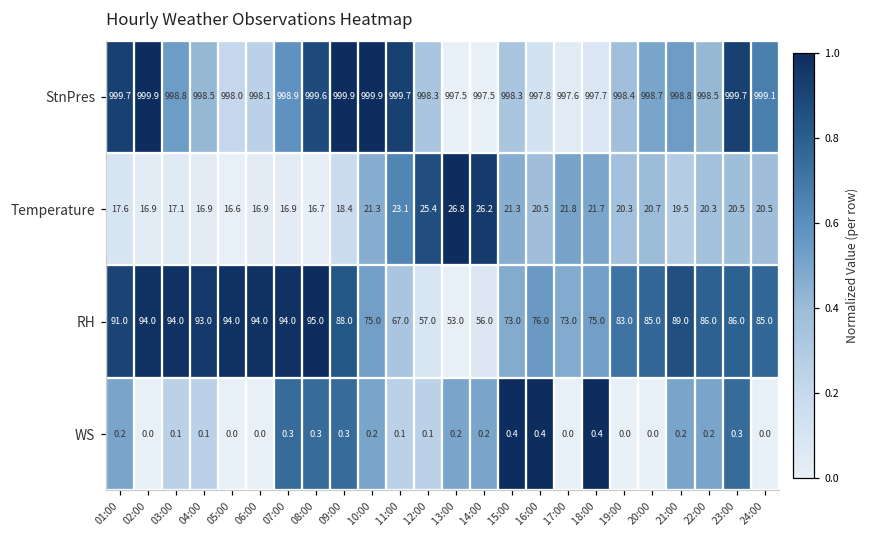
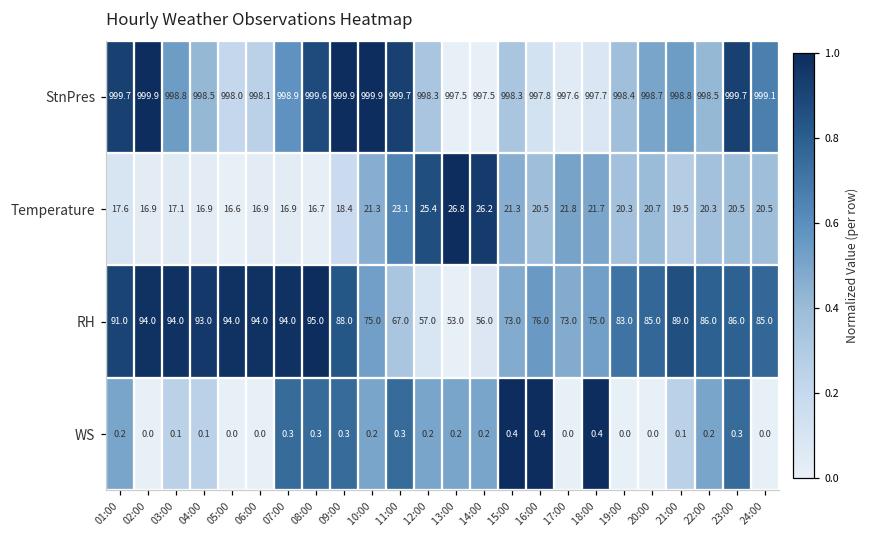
  {
    "StnPres": {
      "01:00": 999.7,
      "02:00": 999.9,
      "03:00": 998.8,
      "04:00": 998.5,
      "05:00": 998.0,
      "06:00": 998.1,
      "07:00": 998.9,
      "08:00": 999.6,
      "09:00": 999.9,
      "10:00": 999.9,
      "11:00": 999.7,
      "12:00": 998.3,
      "13:00": 997.5,
      "14:00": 997.5,
      "15:00": 998.3,
      "16:00": 997.8,
      "17:00": 997.6,
      "18:00": 997.7,
      "19:00": 998.4,
      "20:00": 998.7,
      "21:00": 998.8,
      "22:00": 998.5,
      "23:00": 999.7,
      "24:00": 999.1
    },
    "Temperature": {
      "01:00": 17.6,
      "02:00": 16.9,
      "03:00": 17.1,
      "04:00": 16.9,
      "05:00": 16.6,
      "06:00": 16.9,
      "07:00": 16.9,
      "08:00": 16.7,
      "09:00": 18.4,
      "10:00": 21.3,
      "11:00": 23.1,
      "12:00": 25.4,
      "13:00": 26.8,
      "14:00": 26.2,
      "15:00": 21.3,
      "16:00": 20.5,
      "17:00": 21.8,
      "18:00": 21.7,
      "19:00": 20.3,
      "20:00": 20.7,
      "21:00": 19.5,
      "22:00": 20.3,
      "23:00": 20.5,
      "24:00": 20.5
    },
    "RH": {
      "01:00": 91.0,
      "02:00": 94.0,
      "03:00": 94.0,
      "04:00": 93.0,
      "05:00": 94.0,
      "06:00": 94.0,
      "07:00": 94.0,
      "08:00": 95.0,
      "09:00": 88.0,
      "10:00": 75.0,
      "11:00": 67.0,
      "12:00": 57.0,
      "13:00": 53.0,
      "14:00": 56.0,
      "15:00": 73.0,
      "16:00": 76.0,
      "17:00": 73.0,
      "18:00": 75.0,
      "19:00": 83.0,
      "20:00": 85.0,
      "21:00": 89.0,
      "22:00": 86.0,
      "23:00": 86.0,
      "24:00": 85.0
    },
    "WS": {
      "01:00": 0.2,
      "02:00": 0.0,
      "03:00": 0.1,
      "04:00": 0.1,
      "05:00": 0.0,
      "06:00": 0.0,
      "07:00": 0.3,
      "08:00": 0.3,
      "09:00": 0.3,
      "10:00": 0.2,
-     "11:00": 0.1,
-     "12:00": 0.1,
+     "11:00": 0.3,
+     "12:00": 0.2,
      "13:00": 0.2,
      "14:00": 0.2,
      "15:00": 0.4,
      "16:00": 0.4,
      "17:00": 0.0,
      "18:00": 0.4,
      "19:00": 0.0,
      "20:00": 0.0,
-     "21:00": 0.2,
+     "21:00": 0.1,
      "22:00": 0.2,
      "23:00": 0.3,
      "24:00": 0.0
    }
  }
